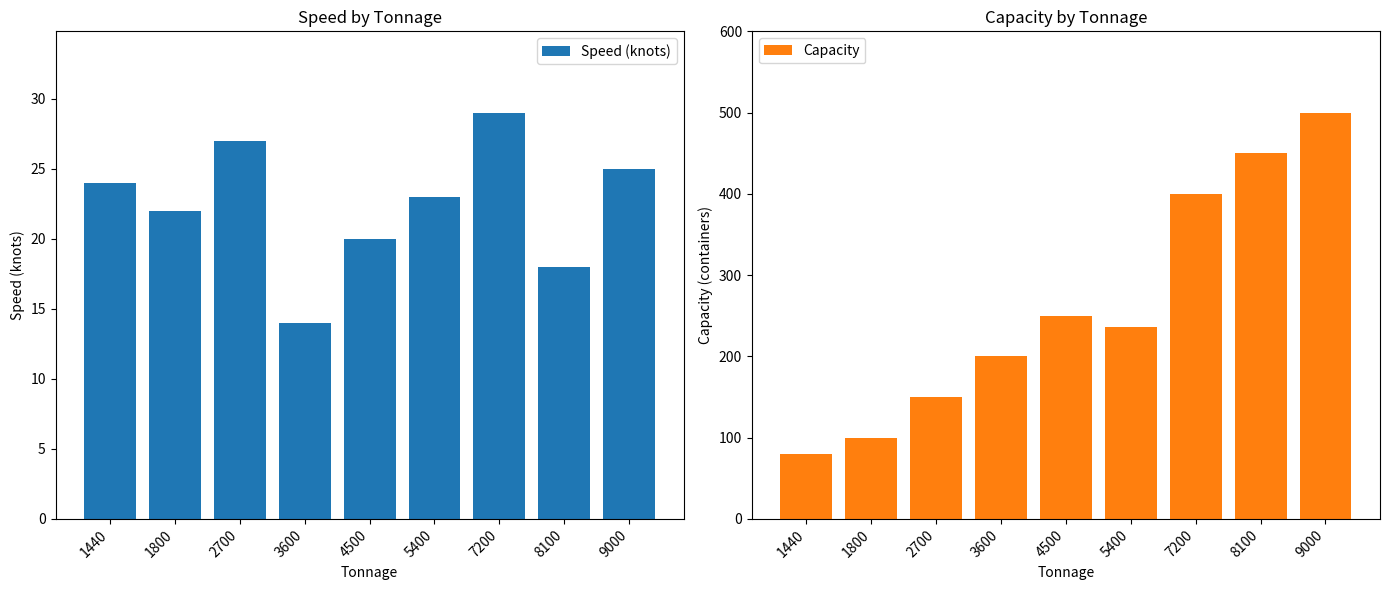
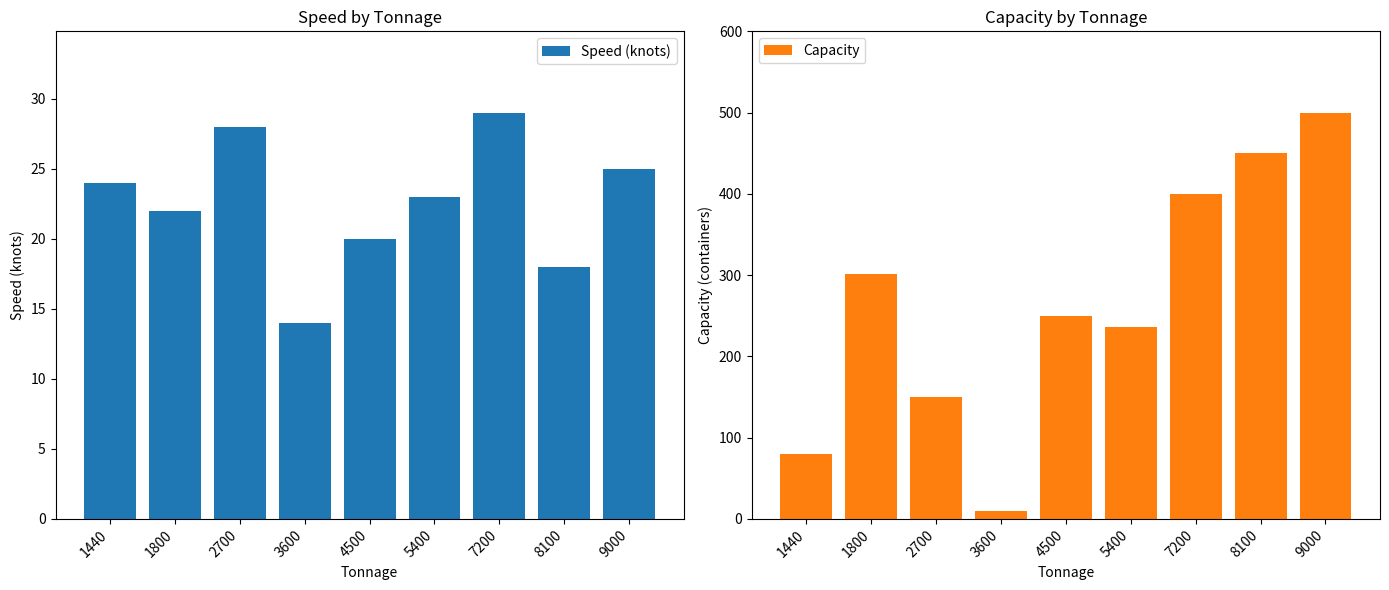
  {
    "Speed by Tonnage": {
      "1440": 24,
      "1800": 22,
-     "2700": 27,
+     "2700": 28,
      "3600": 14,
      "4500": 20,
      "5400": 23,
      "7200": 29,
      "8100": 18,
      "9000": 25
    },
    "Capacity by Tonnage": {
      "1440": 80,
-     "1800": 100,
+     "1800": 300,
      "2700": 150,
-     "3600": 200,
+     "3600": 10,
      "4500": 250,
      "5400": 240,
      "7200": 400,
      "8100": 450,
      "9000": 500
    }
  }
